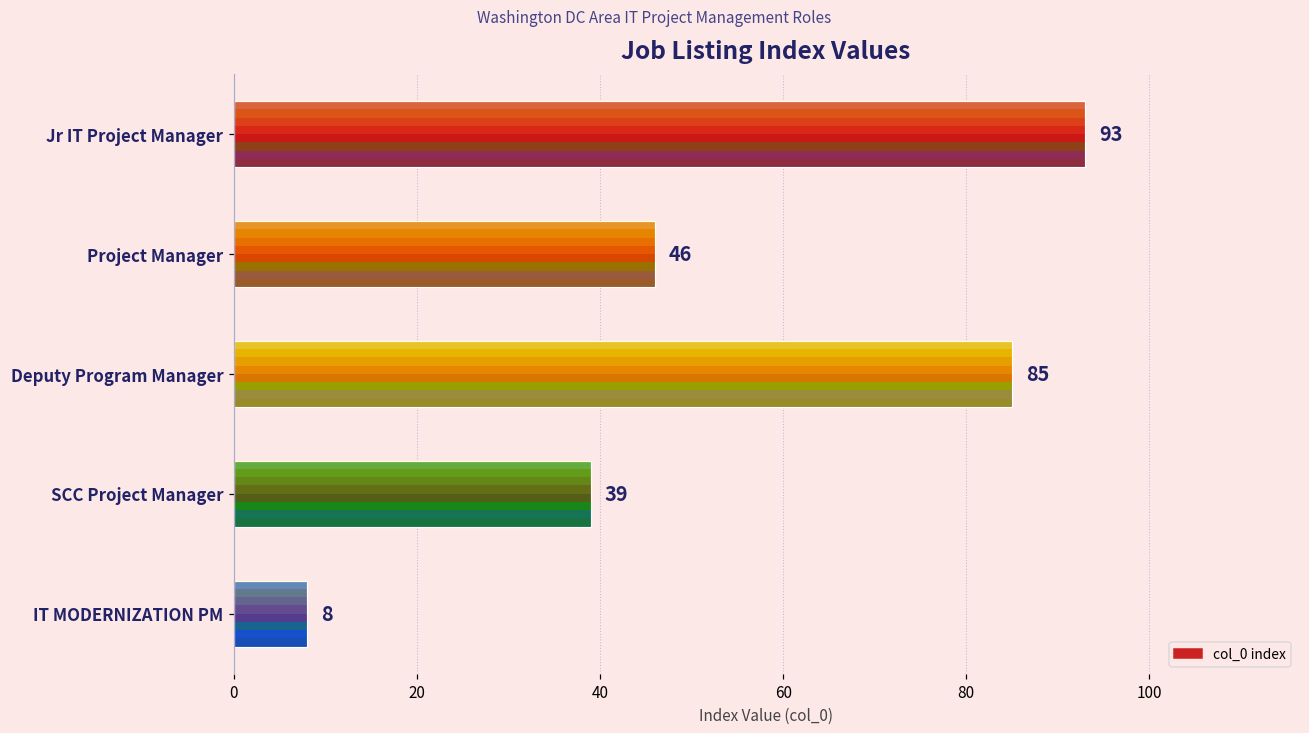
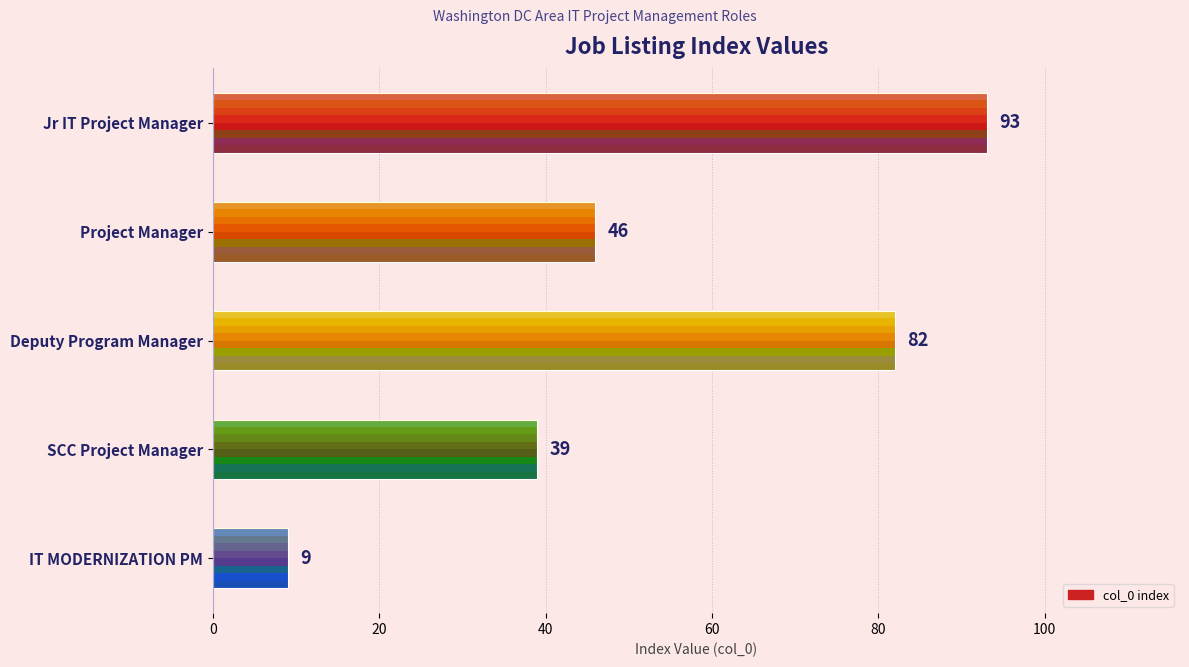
  {
    "Jr IT Project Manager": 93,
    "Project Manager": 46,
-   "Deputy Program Manager": 85,
+   "Deputy Program Manager": 82,
    "SCC Project Manager": 39,
-   "IT MODERNIZATION PM": 8
+   "IT MODERNIZATION PM": 9
  }
